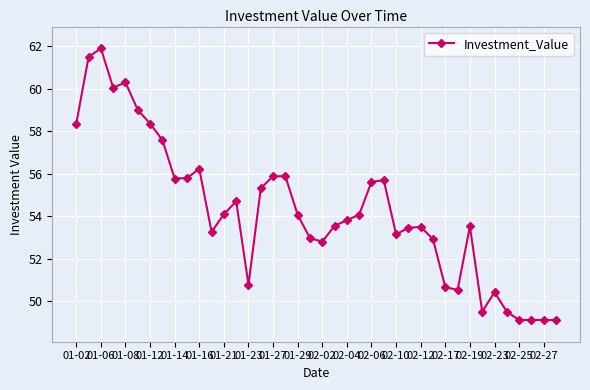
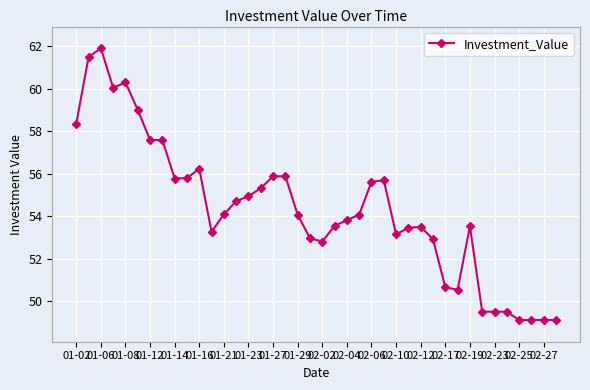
  {
    "01-02": 58.4,
    "01-06": 61.9,
    "01-08": 60.3,
-   "01-12": 58.4,
+   "01-12": 57.6,
    "01-14": 55.8,
    "01-16": 56.2,
    "01-21": 54.1,
-   "01-23": 50.8,
+   "01-23": 54.9,
    "01-27": 55.9,
    "01-29": 54.1,
    "02-02": 52.8,
    "02-04": 53.8,
    "02-06": 55.6,
    "02-10": 53.1,
    "02-12": 53.5,
    "02-17": 50.7,
    "02-19": 53.5,
-   "02-23": 50.4,
+   "02-23": 49.5,
    "02-25": 49.1,
    "02-27": 49.1
  }
